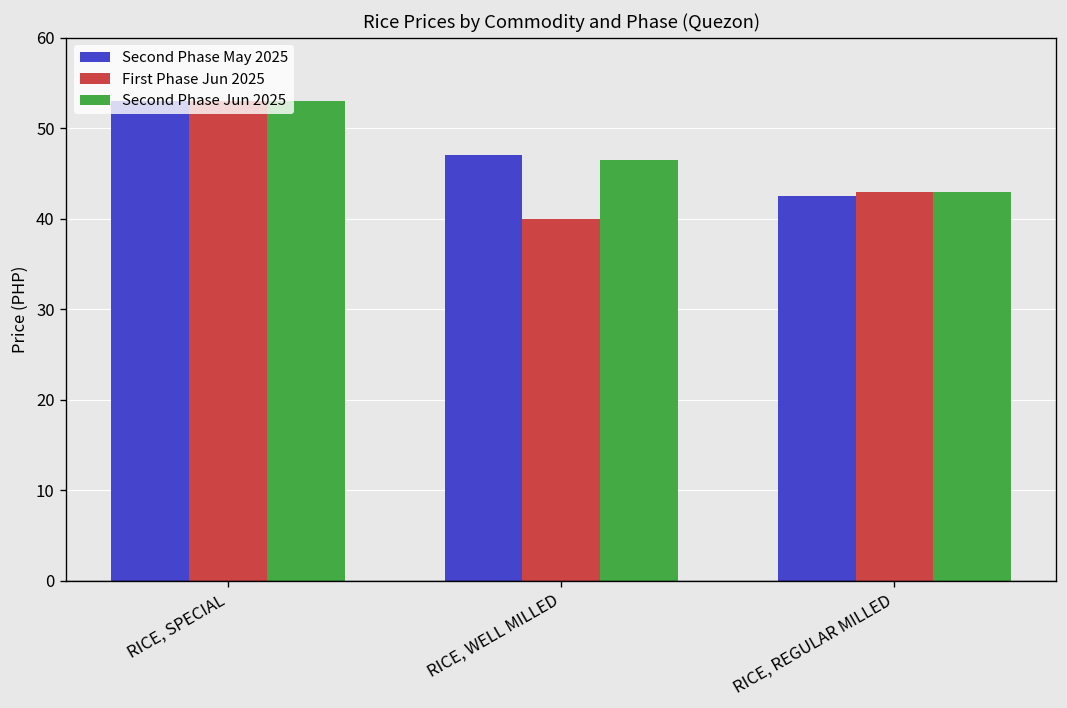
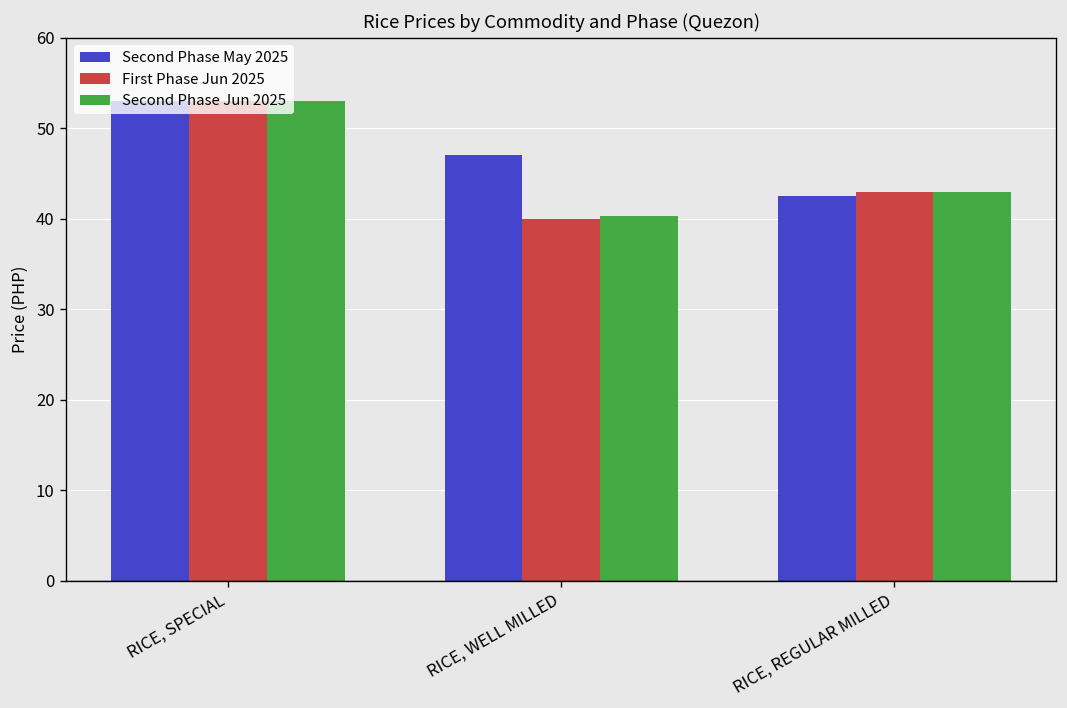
  {
    "Second Phase May 2025": {
      "RICE, WELL MILLED": 47,
      "RICE, REGULAR MILLED": 43
    },
    "First Phase Jun 2025": {
      "RICE, WELL MILLED": 40,
      "RICE, REGULAR MILLED": 43
    },
    "Second Phase Jun 2025": {
      "RICE, SPECIAL": 53,
-     "RICE, WELL MILLED": 47,
+     "RICE, WELL MILLED": 40,
      "RICE, REGULAR MILLED": 43
    }
  }
